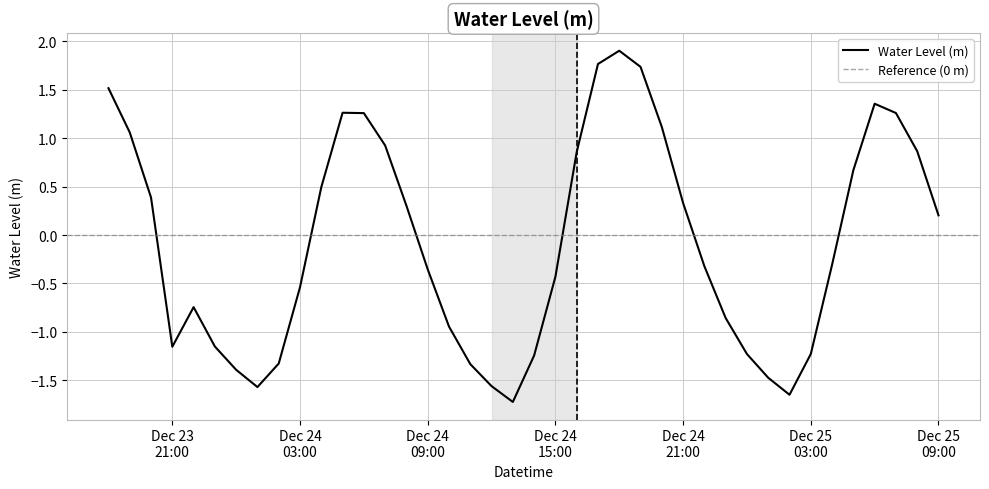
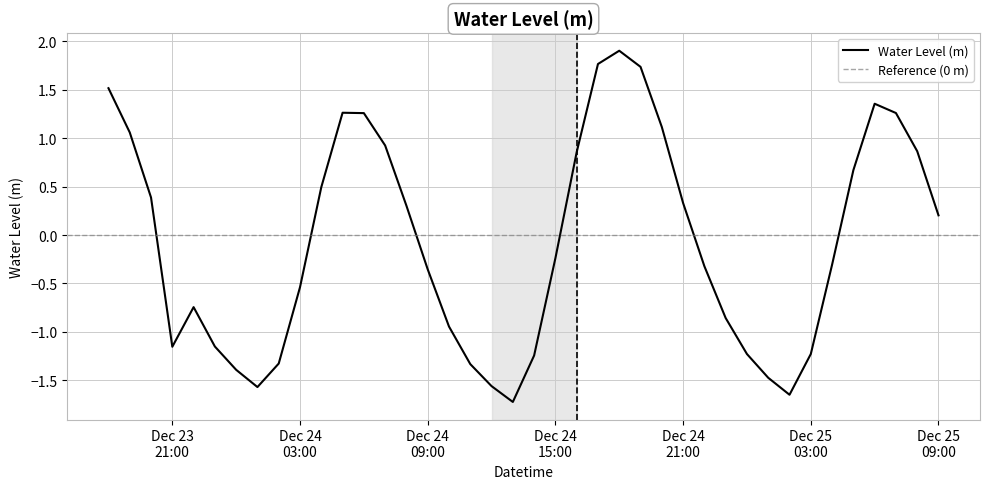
  {
    "Dec 23 21:00": -1.2,
    "Dec 24 03:00": -0.5,
    "Dec 24 09:00": -0.4,
-   "Dec 24 15:00": -0.4,
+   "Dec 24 15:00": -0.2,
    "Dec 24 21:00": 0.3,
    "Dec 25 03:00": -1.2,
    "Dec 25 09:00": 0.2
  }
